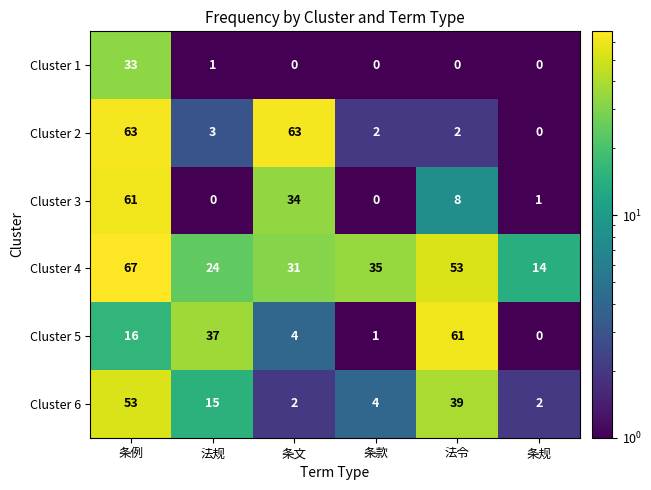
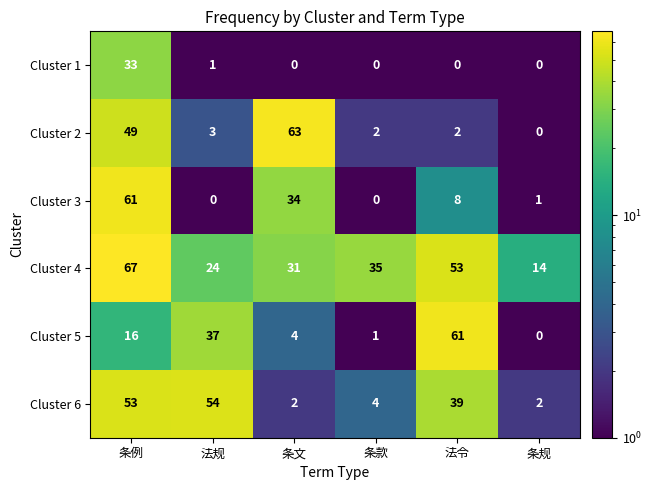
  {
    "Cluster 1": {
      "条例": 33,
      "法规": 1,
      "条文": 0,
      "条款": 0,
      "法令": 0,
      "条规": 0
    },
    "Cluster 2": {
-     "条例": 63,
+     "条例": 49,
      "法规": 3,
      "条文": 63,
      "条款": 2,
      "法令": 2,
      "条规": 0
    },
    "Cluster 3": {
      "条例": 61,
      "法规": 0,
      "条文": 34,
      "条款": 0,
      "法令": 8,
      "条规": 1
    },
    "Cluster 4": {
      "条例": 67,
      "法规": 24,
      "条文": 31,
      "条款": 35,
      "法令": 53,
      "条规": 14
    },
    "Cluster 5": {
      "条例": 16,
      "法规": 37,
      "条文": 4,
      "条款": 1,
      "法令": 61,
      "条规": 0
    },
    "Cluster 6": {
      "条例": 53,
-     "法规": 15,
+     "法规": 54,
      "条文": 2,
      "条款": 4,
      "法令": 39,
      "条规": 2
    }
  }
